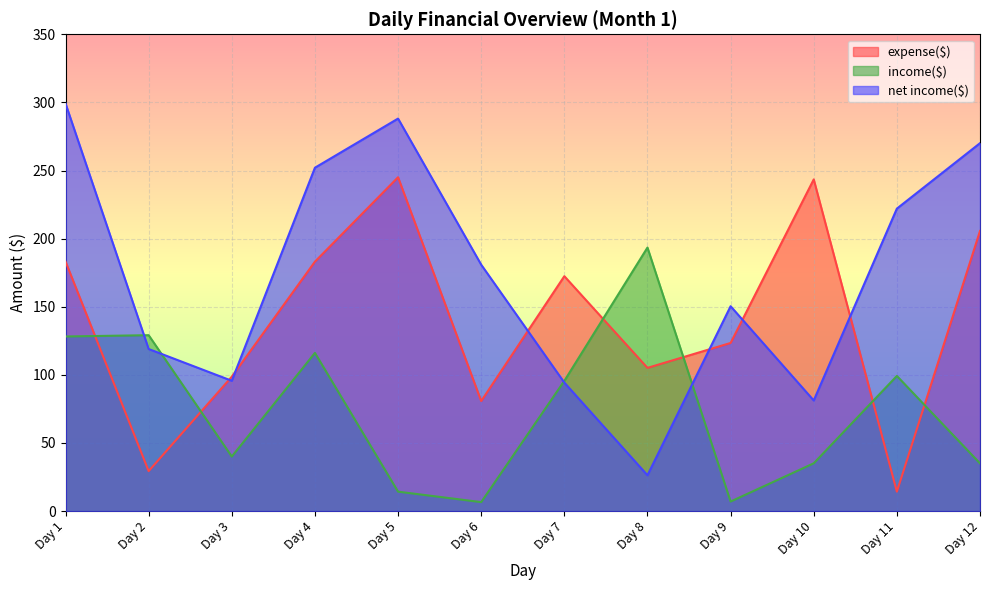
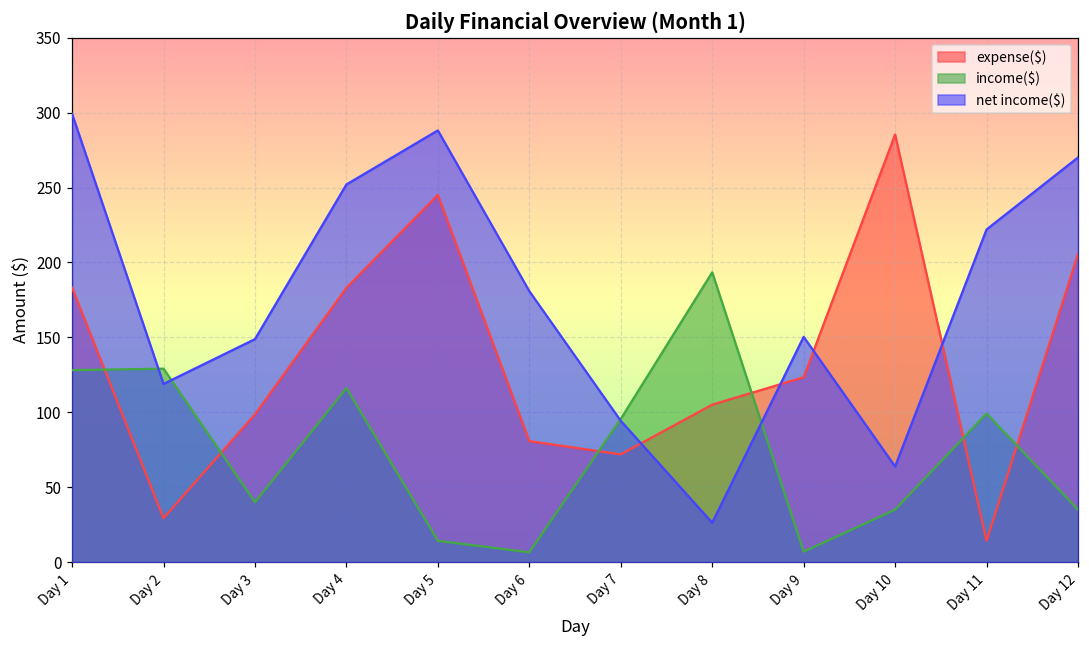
  {
    "expense($)": {
      "Day 1": 183,
      "Day 2": 29,
      "Day 3": 99,
      "Day 4": 183,
      "Day 5": 245,
      "Day 6": 81,
-     "Day 7": 172,
+     "Day 7": 72,
      "Day 8": 105,
      "Day 9": 123,
-     "Day 10": 243,
+     "Day 10": 285,
      "Day 11": 14,
      "Day 12": 206
    },
    "income($)": {
      "Day 1": 128,
      "Day 2": 129,
      "Day 3": 40,
      "Day 4": 116,
      "Day 5": 14,
      "Day 6": 7,
      "Day 8": 193,
      "Day 9": 7,
      "Day 10": 35,
      "Day 11": 99,
      "Day 12": 35
    },
    "net income($)": {
      "Day 1": 299,
      "Day 2": 119,
-     "Day 3": 96,
+     "Day 3": 149,
      "Day 4": 252,
      "Day 5": 288,
      "Day 6": 181,
      "Day 8": 26,
      "Day 9": 150,
-     "Day 10": 81,
+     "Day 10": 64,
      "Day 11": 222,
      "Day 12": 270
    }
  }
